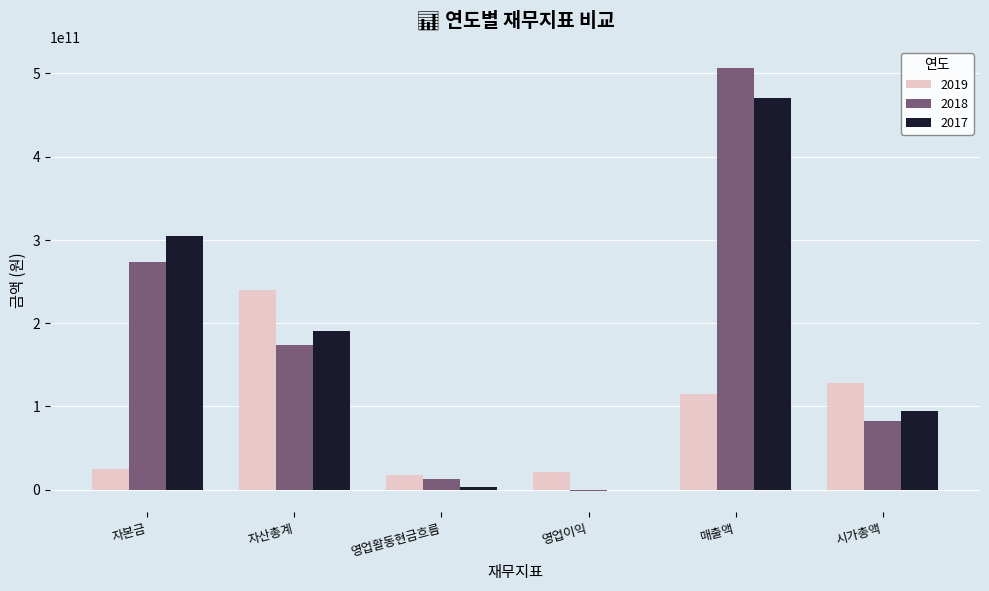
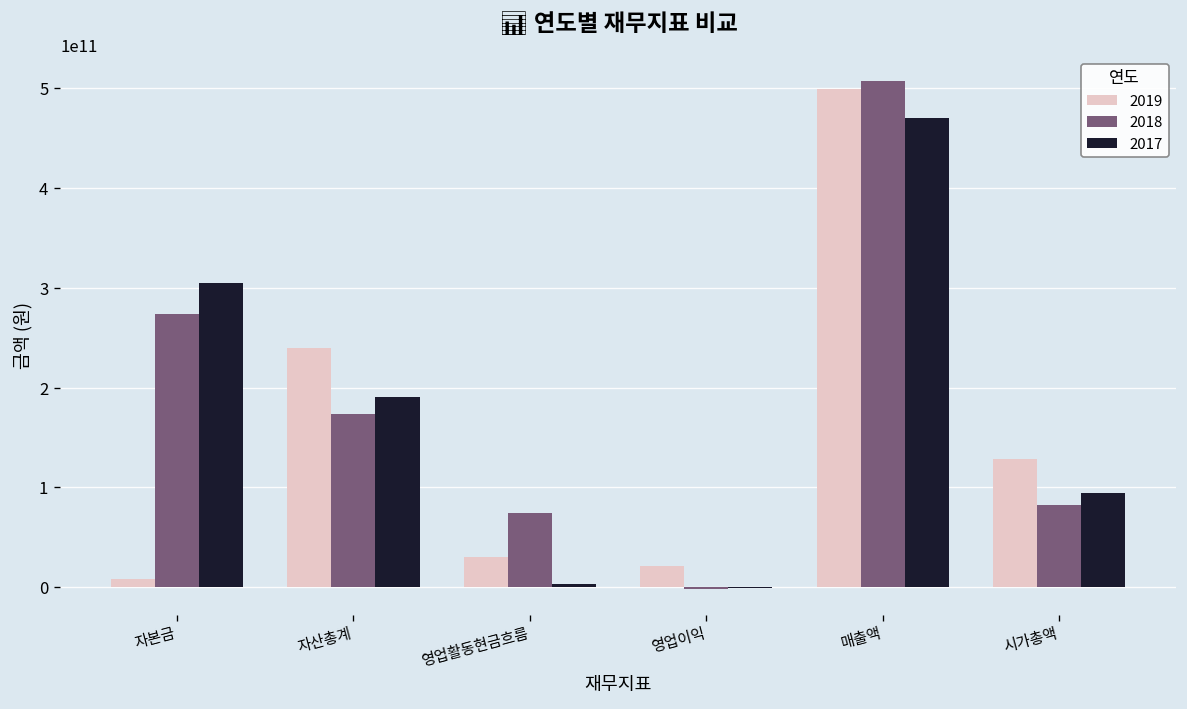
  {
    "2019": {
-     "자본금": 20000000000,
+     "자본금": 10000000000,
      "자산총계": 240000000000,
-     "영업활동현금흐름": 20000000000,
+     "영업활동현금흐름": 30000000000,
      "영업이익": 20000000000,
-     "매출액": 110000000000,
+     "매출액": 500000000000,
      "시가총액": 130000000000
    },
    "2018": {
      "자본금": 270000000000,
      "자산총계": 170000000000,
-     "영업활동현금흐름": 10000000000,
+     "영업활동현금흐름": 70000000000,
      "매출액": 510000000000,
      "시가총액": 80000000000
    },
    "2017": {
      "자본금": 300000000000,
      "자산총계": 190000000000,
      "영업활동현금흐름": 0,
      "매출액": 470000000000,
      "시가총액": 90000000000
    }
  }
